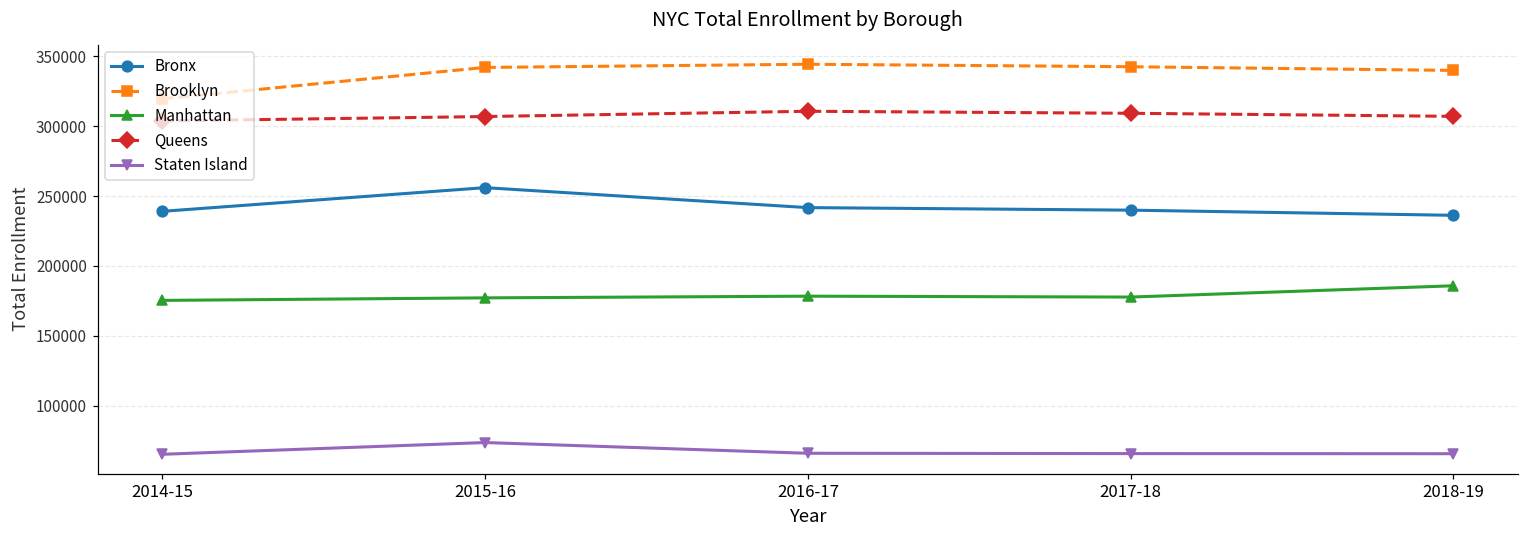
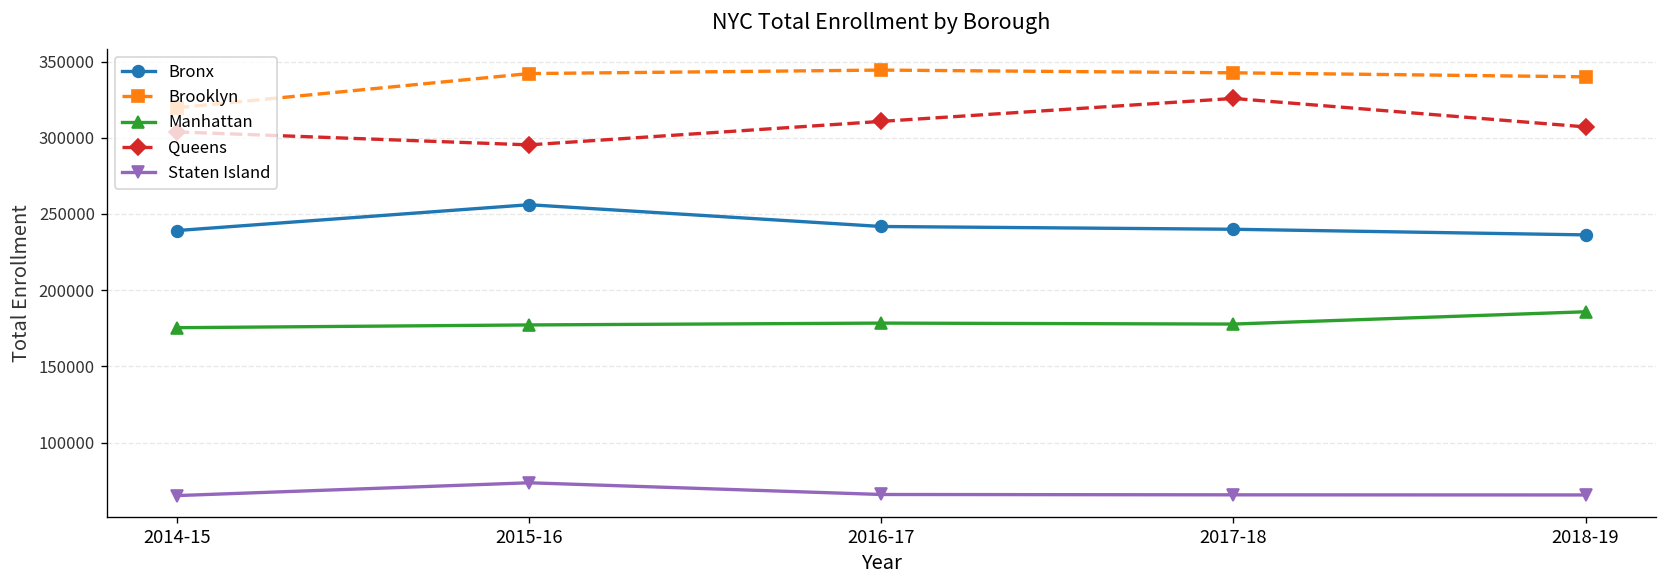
  {
    "Bronx": {
      "2014-15": 239000,
      "2015-16": 256000,
      "2016-17": 242000,
      "2017-18": 240000,
      "2018-19": 236000
    },
    "Brooklyn": {
      "2015-16": 342000,
      "2016-17": 344000,
      "2017-18": 343000,
      "2018-19": 340000
    },
    "Manhattan": {
      "2014-15": 175000,
      "2015-16": 177000,
      "2016-17": 178000,
      "2017-18": 178000,
      "2018-19": 186000
    },
    "Queens": {
-     "2015-16": 307000,
+     "2015-16": 295000,
      "2016-17": 311000,
-     "2017-18": 309000,
+     "2017-18": 326000,
      "2018-19": 307000
    },
    "Staten Island": {
      "2014-15": 65000,
      "2015-16": 74000,
      "2016-17": 66000,
      "2017-18": 66000,
      "2018-19": 66000
    }
  }
